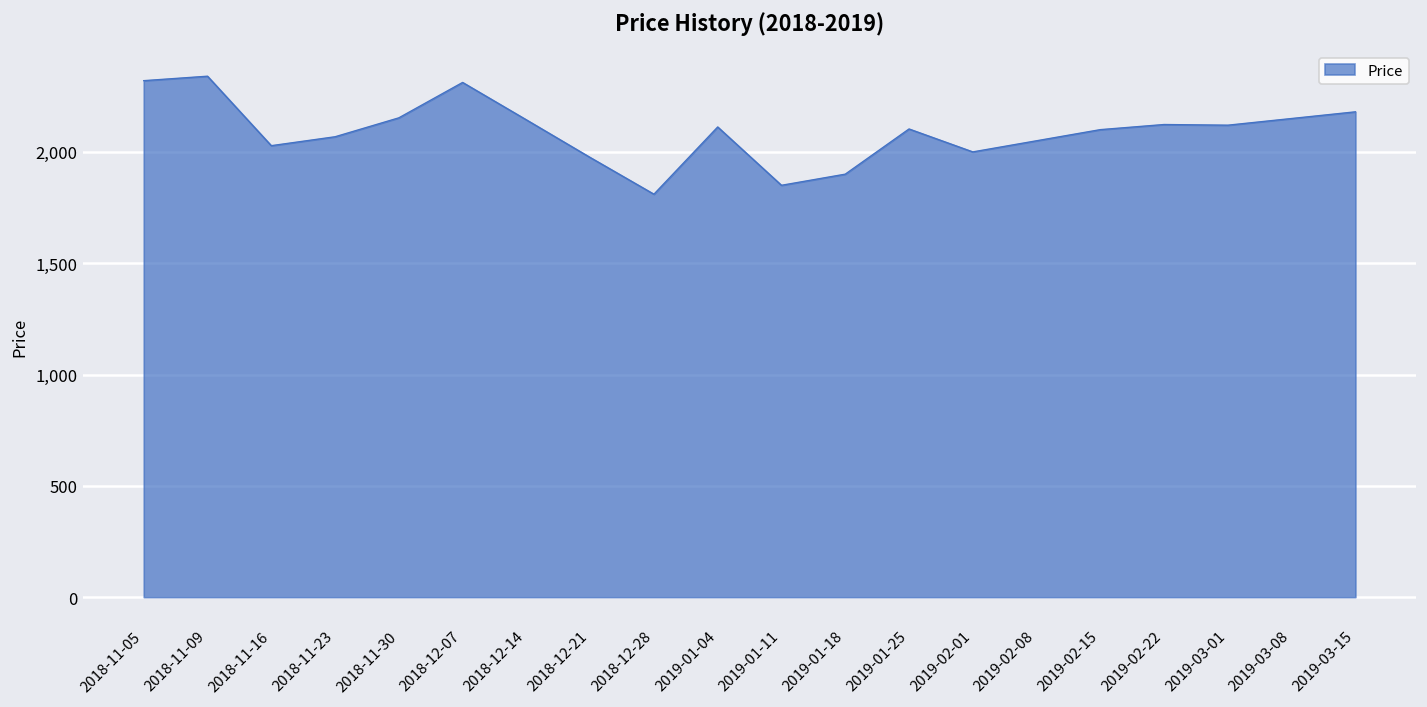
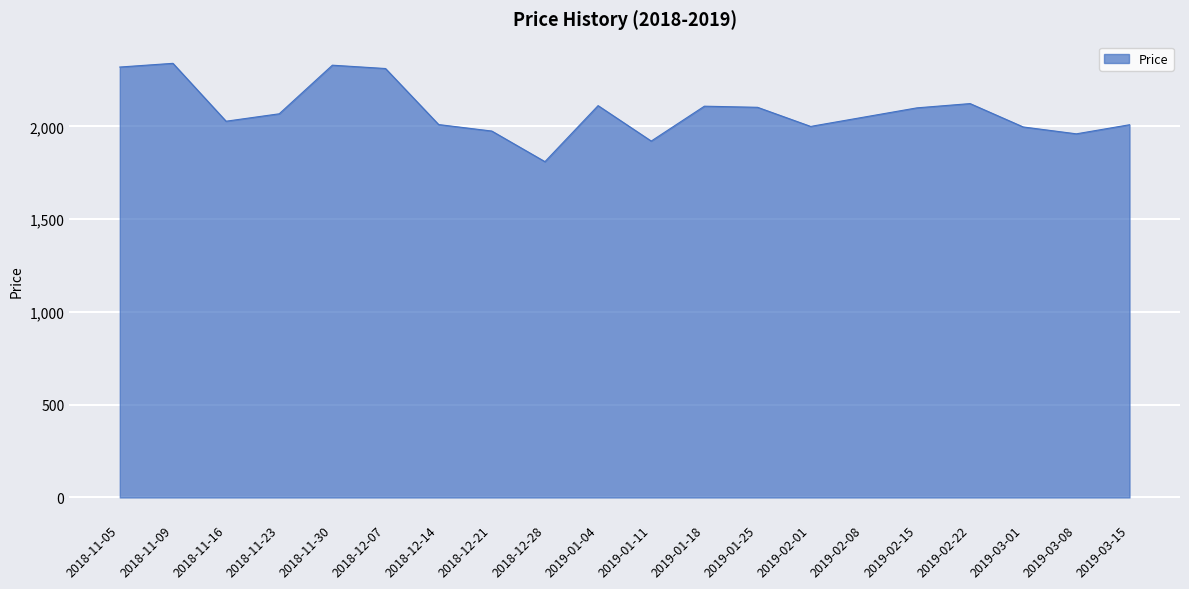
  {
    "2018-11-05": "2,320",
    "2018-11-09": "2,340",
    "2018-11-16": "2,030",
    "2018-11-23": "2,070",
-   "2018-11-30": "2,150",
+   "2018-11-30": "2,330",
    "2018-12-07": "2,310",
-   "2018-12-14": "2,140",
+   "2018-12-14": "2,010",
    "2018-12-21": "1,980",
    "2018-12-28": "1,810",
    "2019-01-04": "2,110",
-   "2019-01-11": "1,850",
-   "2019-01-18": "1,900",
+   "2019-01-11": "1,920",
+   "2019-01-18": "2,110",
    "2019-01-25": "2,100",
    "2019-02-01": "2,000",
    "2019-02-08": "2,050",
    "2019-02-15": "2,100",
    "2019-02-22": "2,120",
-   "2019-03-01": "2,120",
-   "2019-03-08": "2,150",
-   "2019-03-15": "2,180"
+   "2019-03-01": "2,000",
+   "2019-03-08": "1,960",
+   "2019-03-15": "2,010"
  }
